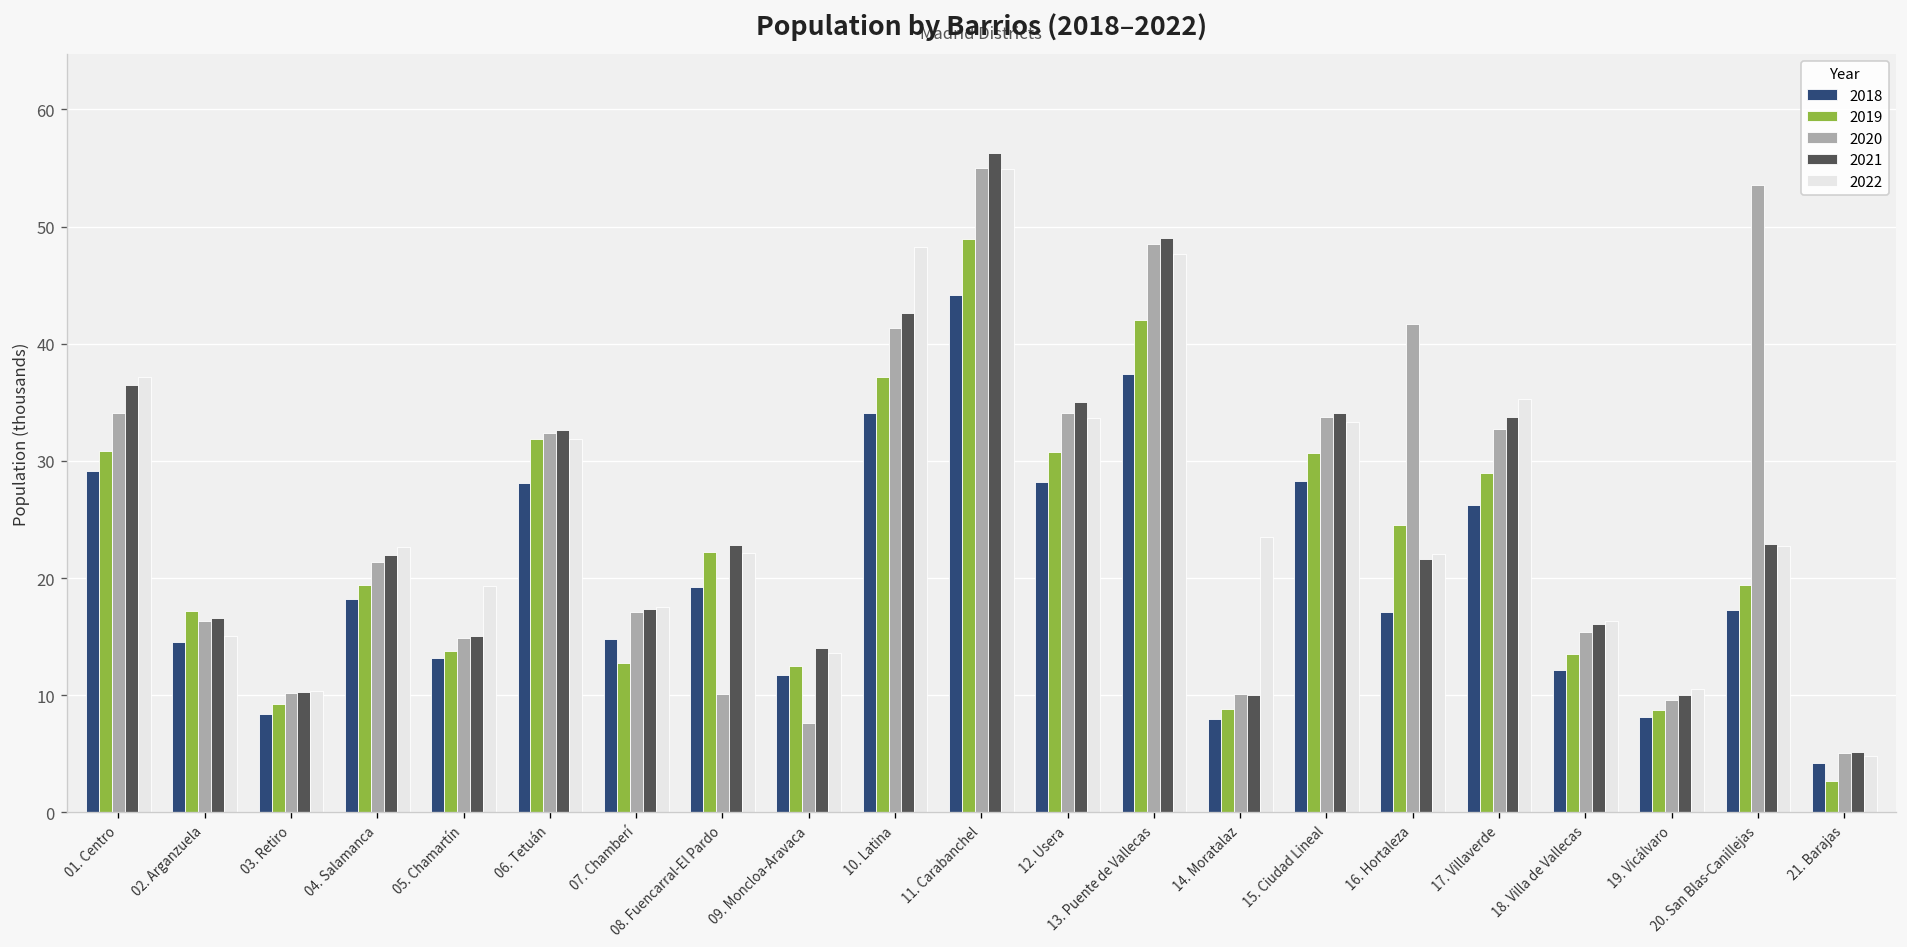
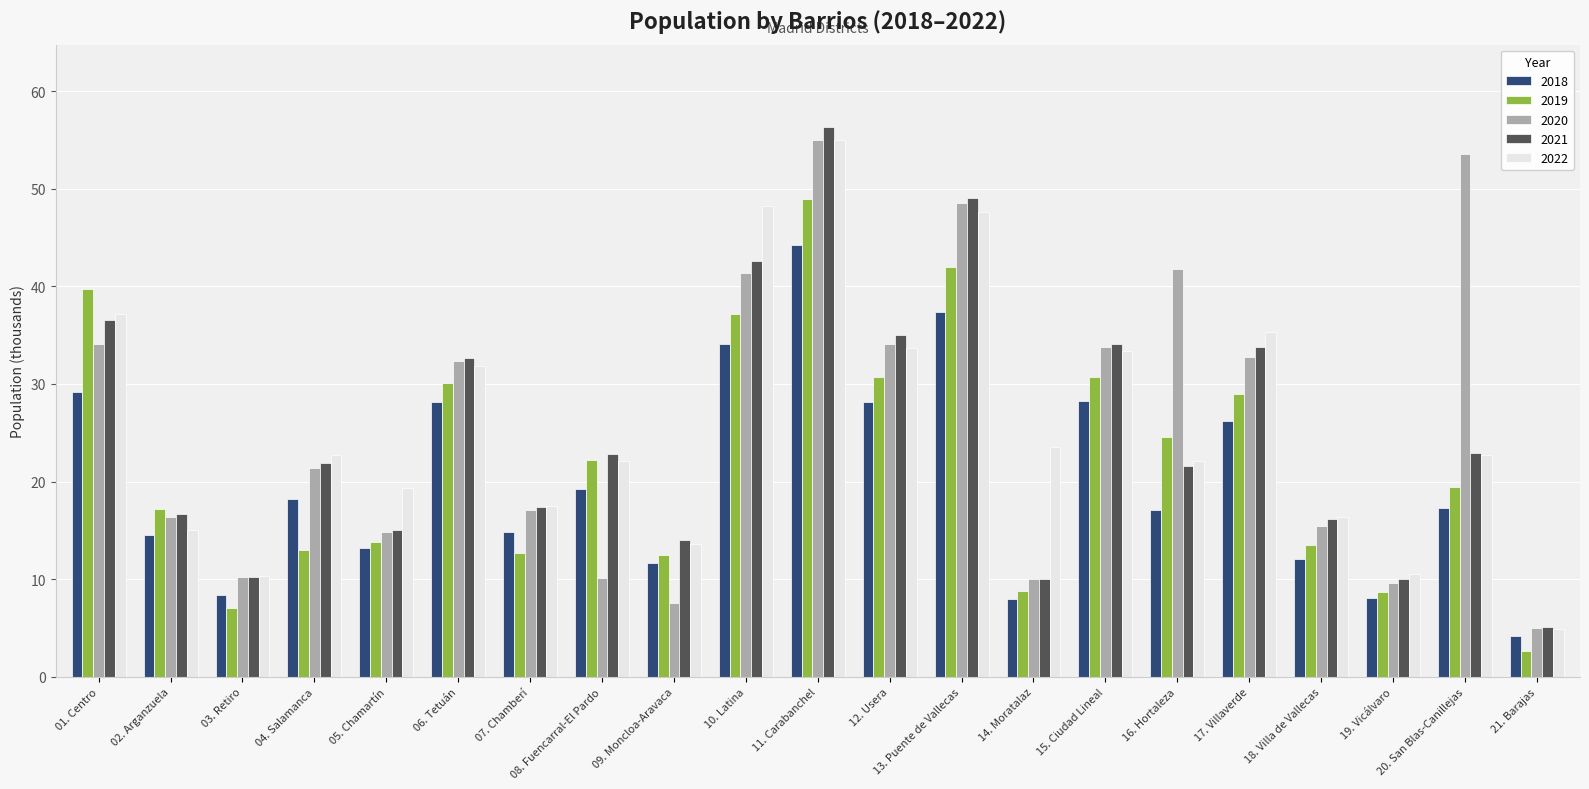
  {
    "2019": {
-     "01. Centro": 31,
+     "01. Centro": 40,
      "02. Arganzuela": 17,
-     "03. Retiro": 9,
-     "04. Salamanca": 19,
+     "03. Retiro": 7,
+     "04. Salamanca": 13,
      "05. Chamartín": 14,
-     "06. Tetuán": 32,
+     "06. Tetuán": 30,
      "07. Chamberí": 13,
      "08. Fuencarral-El Pardo": 22,
      "09. Moncloa-Aravaca": 13,
      "10. Latina": 37,
      "11. Carabanchel": 49,
      "12. Usera": 31,
      "13. Puente de Vallecas": 42,
      "14. Moratalaz": 9,
      "15. Ciudad Lineal": 31,
      "16. Hortaleza": 25,
      "17. Villaverde": 29,
      "18. Villa de Vallecas": 14,
      "19. Vicálvaro": 9,
      "20. San Blas-Canillejas": 19,
      "21. Barajas": 3
    },
    "2020": {
      "01. Centro": 34,
      "02. Arganzuela": 16,
      "03. Retiro": 10,
      "04. Salamanca": 21,
      "05. Chamartín": 15,
      "06. Tetuán": 32,
      "07. Chamberí": 17,
      "08. Fuencarral-El Pardo": 10,
      "09. Moncloa-Aravaca": 8,
      "10. Latina": 41,
      "11. Carabanchel": 55,
      "12. Usera": 34,
      "13. Puente de Vallecas": 49,
      "14. Moratalaz": 10,
      "15. Ciudad Lineal": 34,
      "16. Hortaleza": 42,
      "17. Villaverde": 33,
      "18. Villa de Vallecas": 15,
      "19. Vicálvaro": 10,
      "20. San Blas-Canillejas": 54,
      "21. Barajas": 5
    },
    "2022": {
      "01. Centro": 37,
      "02. Arganzuela": 15,
      "03. Retiro": 10,
      "04. Salamanca": 23,
      "05. Chamartín": 19,
      "06. Tetuán": 32,
      "07. Chamberí": 18,
      "08. Fuencarral-El Pardo": 22,
      "09. Moncloa-Aravaca": 14,
      "10. Latina": 48,
      "11. Carabanchel": 55,
      "12. Usera": 34,
      "13. Puente de Vallecas": 48,
      "14. Moratalaz": 24,
      "15. Ciudad Lineal": 33,
      "16. Hortaleza": 22,
      "17. Villaverde": 35,
      "18. Villa de Vallecas": 16,
      "19. Vicálvaro": 11,
      "20. San Blas-Canillejas": 23,
      "21. Barajas": 5
    }
  }
